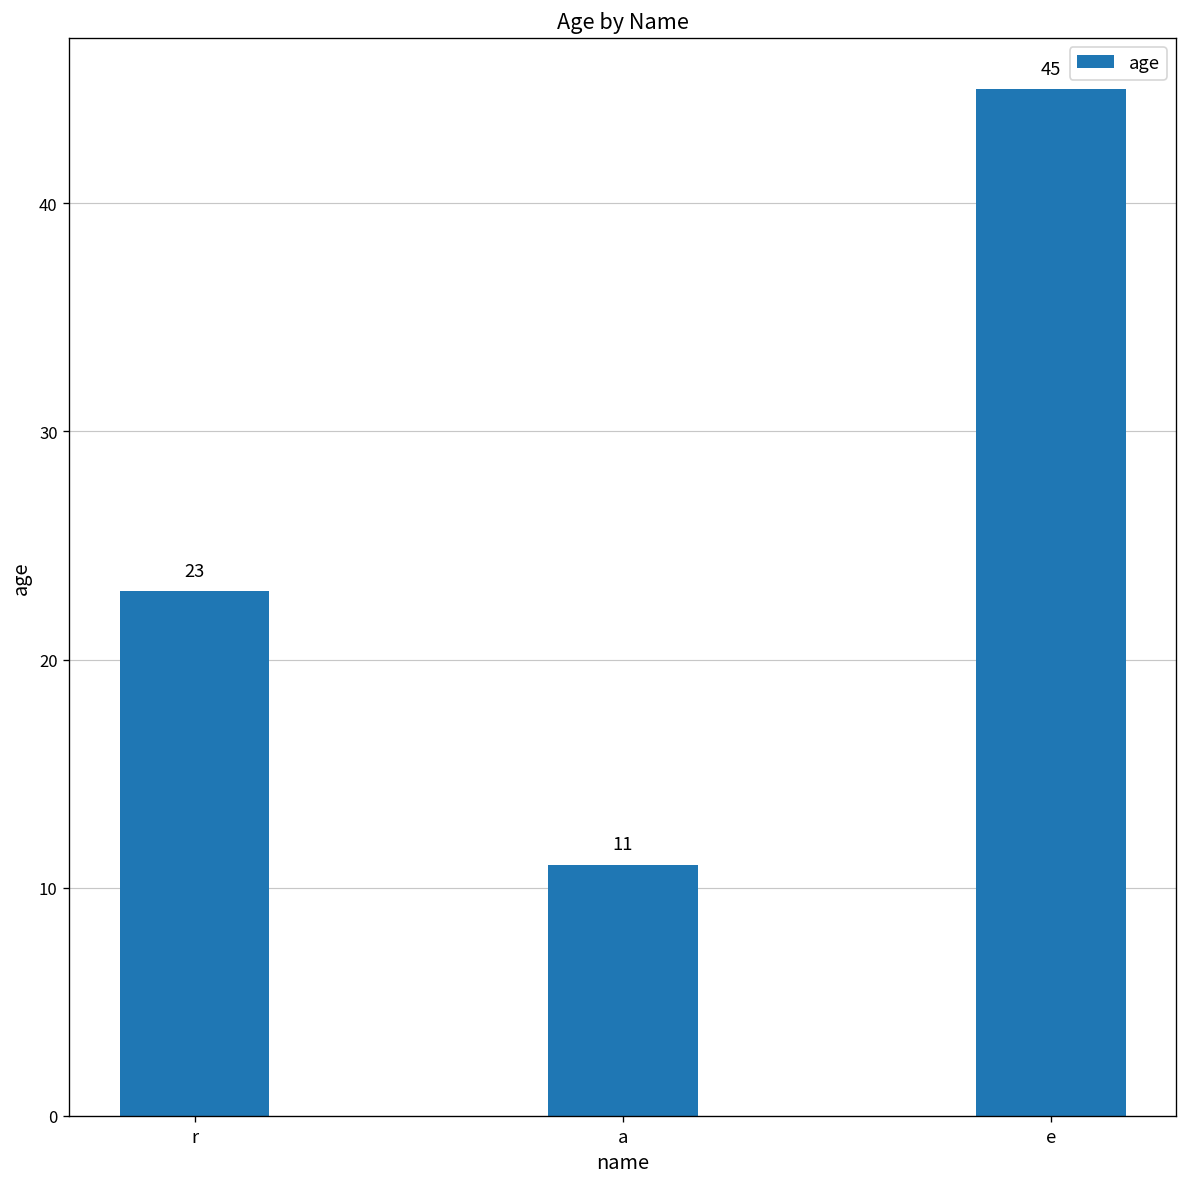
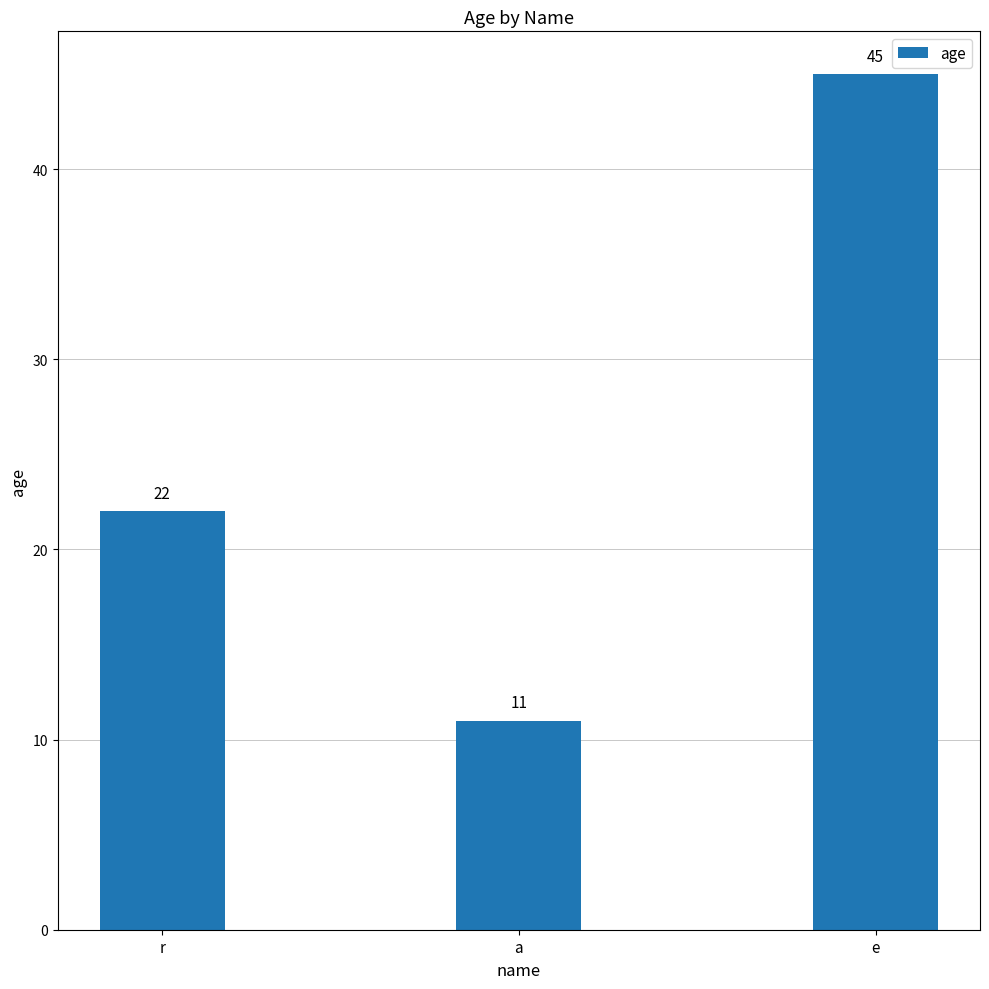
  {
-   "r": 23,
+   "r": 22,
    "a": 11,
    "e": 45
  }
